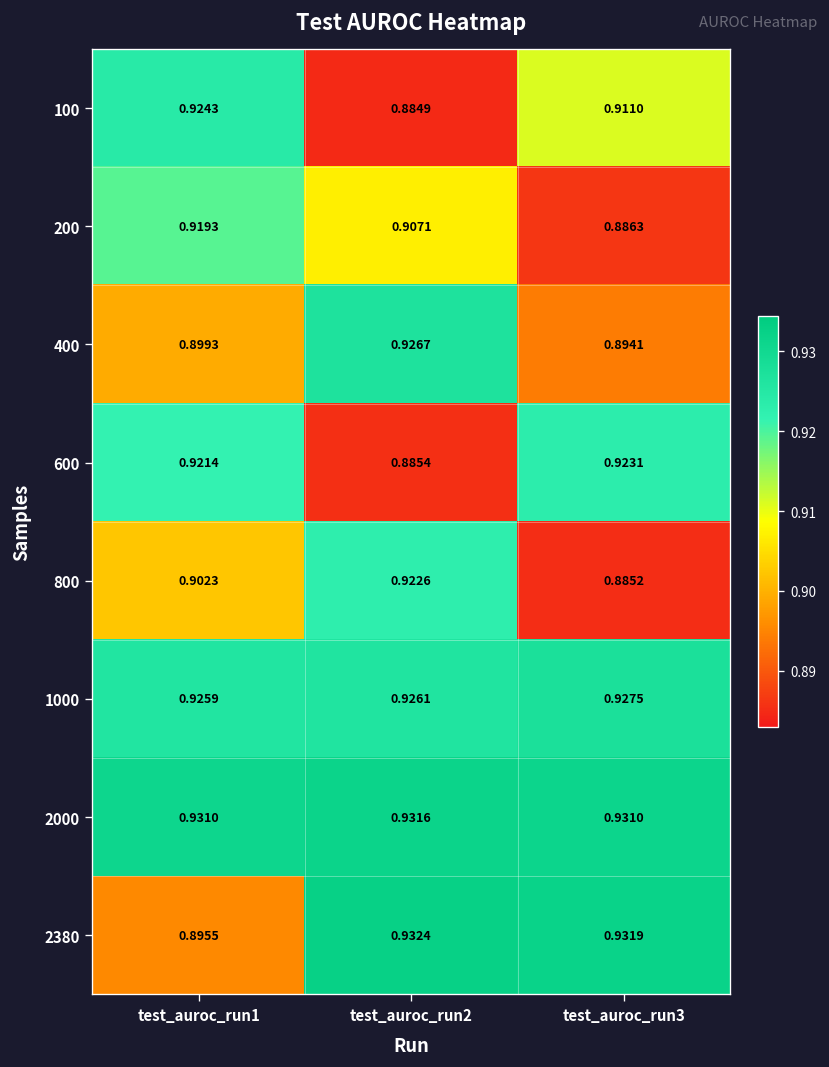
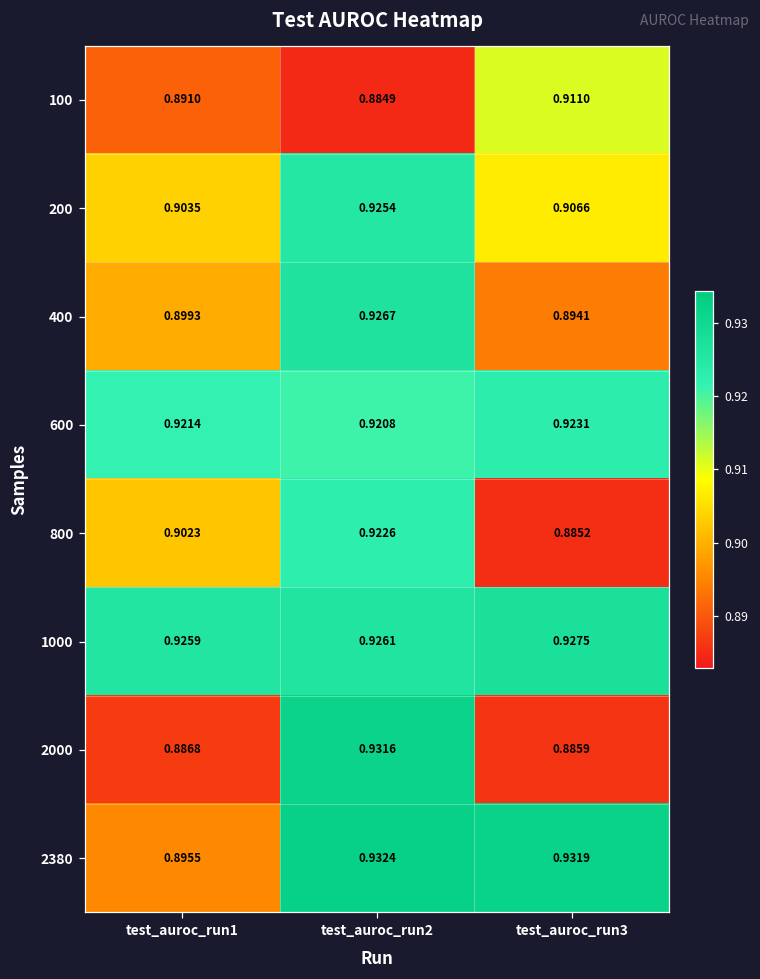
  {
    "100": {
-     "test_auroc_run1": 0.9243,
+     "test_auroc_run1": 0.8910,
      "test_auroc_run2": 0.8849,
      "test_auroc_run3": 0.9110
    },
    "200": {
-     "test_auroc_run1": 0.9193,
-     "test_auroc_run2": 0.9071,
-     "test_auroc_run3": 0.8863
+     "test_auroc_run1": 0.9035,
+     "test_auroc_run2": 0.9254,
+     "test_auroc_run3": 0.9066
    },
    "400": {
      "test_auroc_run1": 0.8993,
      "test_auroc_run2": 0.9267,
      "test_auroc_run3": 0.8941
    },
    "600": {
      "test_auroc_run1": 0.9214,
-     "test_auroc_run2": 0.8854,
+     "test_auroc_run2": 0.9208,
      "test_auroc_run3": 0.9231
    },
    "800": {
      "test_auroc_run1": 0.9023,
      "test_auroc_run2": 0.9226,
      "test_auroc_run3": 0.8852
    },
    "1000": {
      "test_auroc_run1": 0.9259,
      "test_auroc_run2": 0.9261,
      "test_auroc_run3": 0.9275
    },
    "2000": {
-     "test_auroc_run1": 0.9310,
+     "test_auroc_run1": 0.8868,
      "test_auroc_run2": 0.9316,
-     "test_auroc_run3": 0.9310
+     "test_auroc_run3": 0.8859
    },
    "2380": {
      "test_auroc_run1": 0.8955,
      "test_auroc_run2": 0.9324,
      "test_auroc_run3": 0.9319
    }
  }
